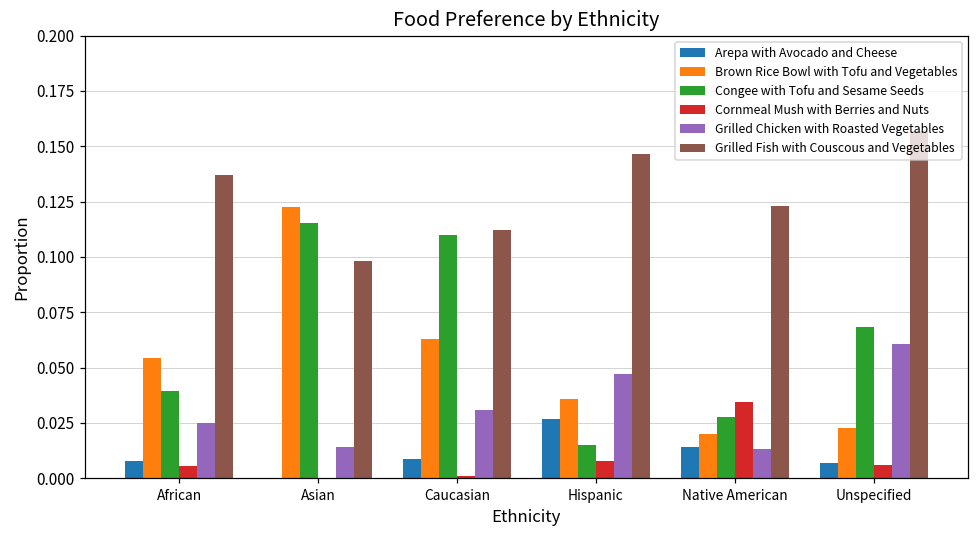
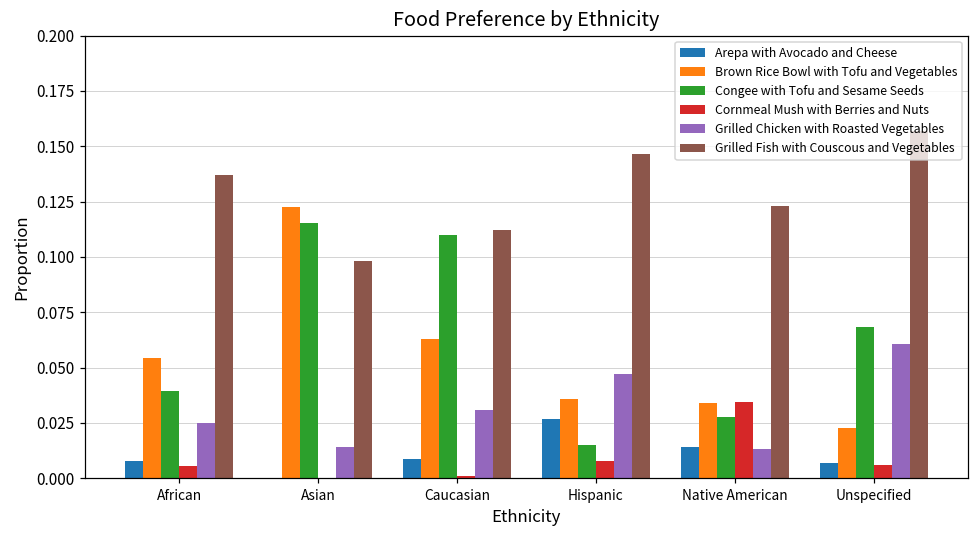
  {
    "Arepa with Avocado and Cheese": {
      "African": 0.008,
      "Asian": 0.000,
      "Caucasian": 0.008,
      "Hispanic": 0.027,
      "Native American": 0.014,
      "Unspecified": 0.007
    },
    "Brown Rice Bowl with Tofu and Vegetables": {
      "African": 0.054,
      "Asian": 0.122,
      "Caucasian": 0.063,
      "Hispanic": 0.036,
-     "Native American": 0.020,
+     "Native American": 0.034,
      "Unspecified": 0.023
    },
    "Congee with Tofu and Sesame Seeds": {
      "African": 0.040,
      "Asian": 0.115,
      "Caucasian": 0.110,
      "Hispanic": 0.015,
      "Native American": 0.028,
      "Unspecified": 0.068
    },
    "Cornmeal Mush with Berries and Nuts": {
      "African": 0.006,
      "Asian": 0.000,
      "Hispanic": 0.008,
      "Native American": 0.034,
      "Unspecified": 0.006
    },
    "Grilled Chicken with Roasted Vegetables": {
      "African": 0.025,
      "Asian": 0.014,
      "Caucasian": 0.031,
      "Hispanic": 0.047,
      "Native American": 0.013,
      "Unspecified": 0.061
    },
    "Grilled Fish with Couscous and Vegetables": {
      "African": 0.137,
      "Asian": 0.098,
      "Caucasian": 0.112,
      "Hispanic": 0.146,
      "Native American": 0.123
    }
  }
